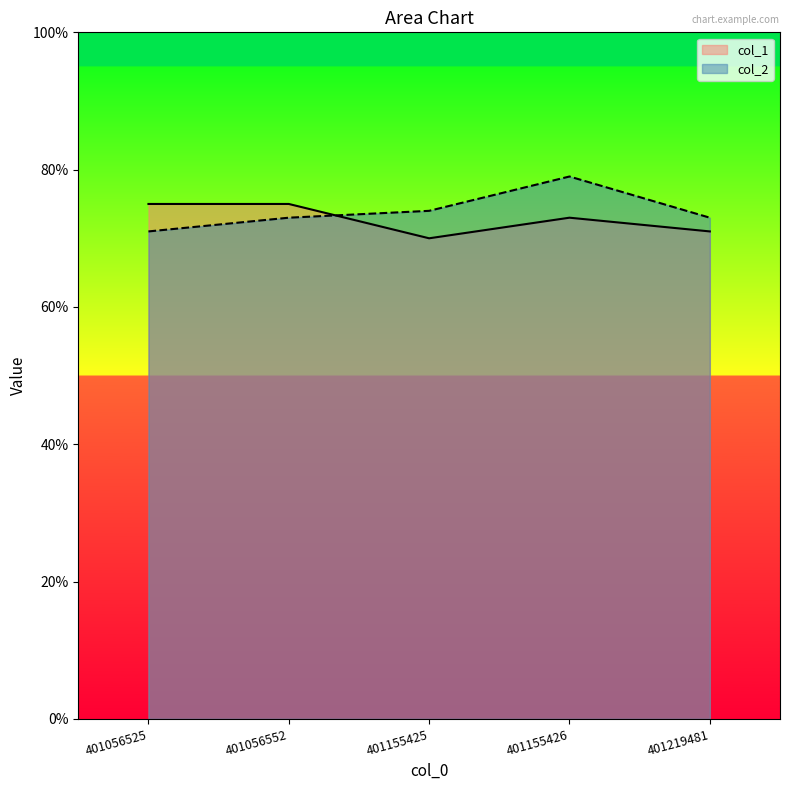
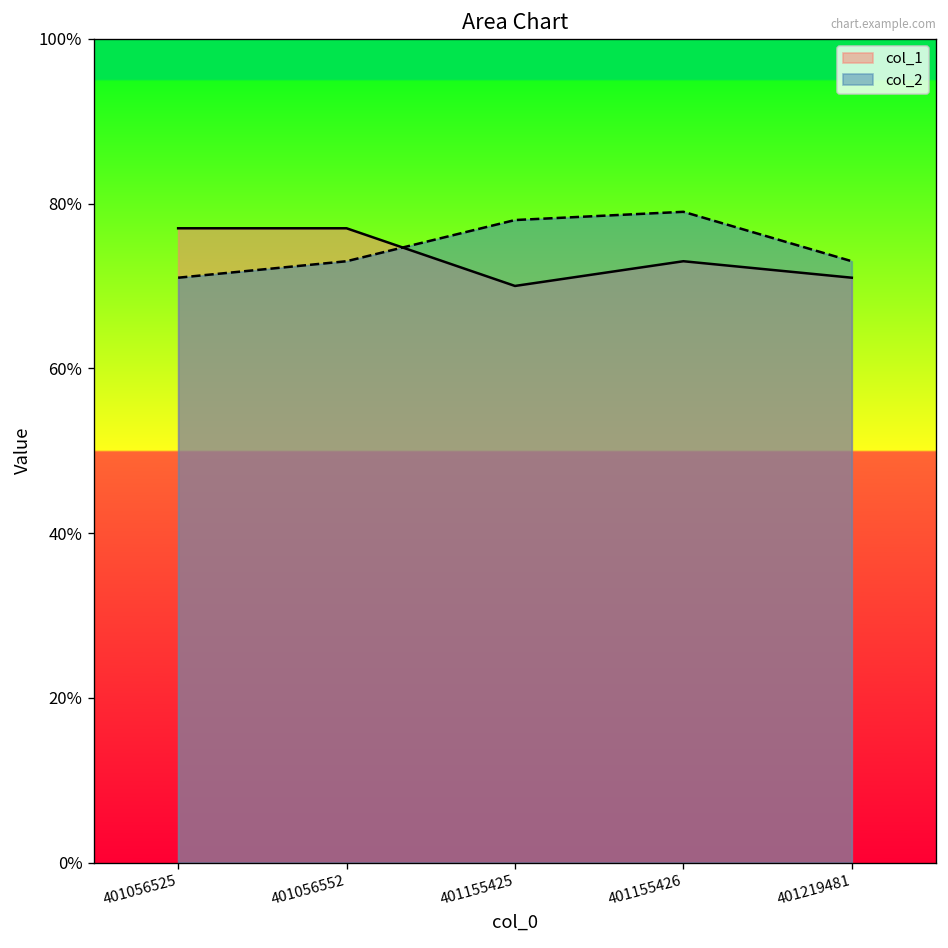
  {
    "col_1": {
-     "401056525": "75%",
-     "401056552": "75%",
+     "401056525": "77%",
+     "401056552": "77%",
      "401155425": "70%",
      "401155426": "73%",
      "401219481": "71%"
    },
    "col_2": {
      "401056525": "71%",
      "401056552": "73%",
-     "401155425": "74%",
+     "401155425": "78%",
      "401155426": "79%",
      "401219481": "73%"
    }
  }
